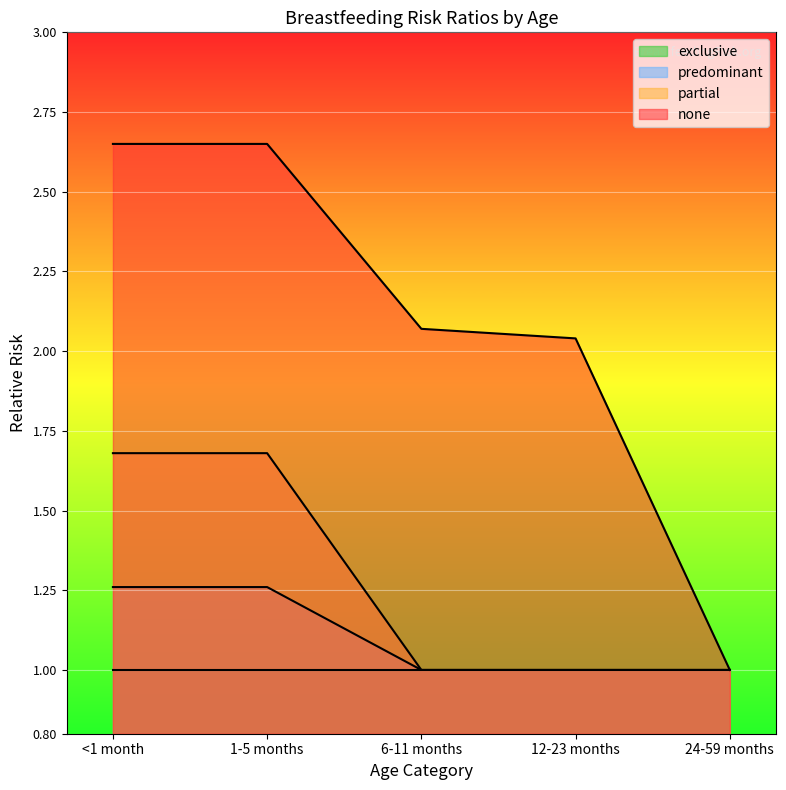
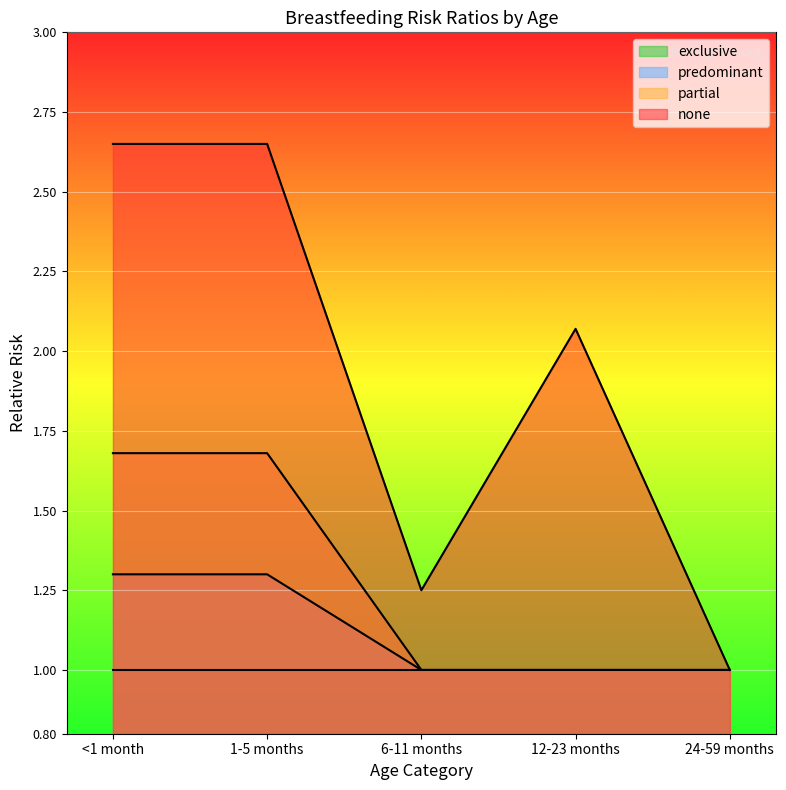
  {
    "exclusive": {
      "<1 month": 1.00,
      "1-5 months": 1.00
    },
    "predominant": {
-     "<1 month": 1.26,
-     "1-5 months": 1.26
+     "<1 month": 1.30,
+     "1-5 months": 1.30
    },
    "partial": {
      "<1 month": 1.68,
      "1-5 months": 1.68
    },
    "none": {
      "<1 month": 2.65,
      "1-5 months": 2.65,
-     "6-11 months": 2.07,
-     "12-23 months": 2.04
+     "6-11 months": 1.25,
+     "12-23 months": 2.07
    }
  }
